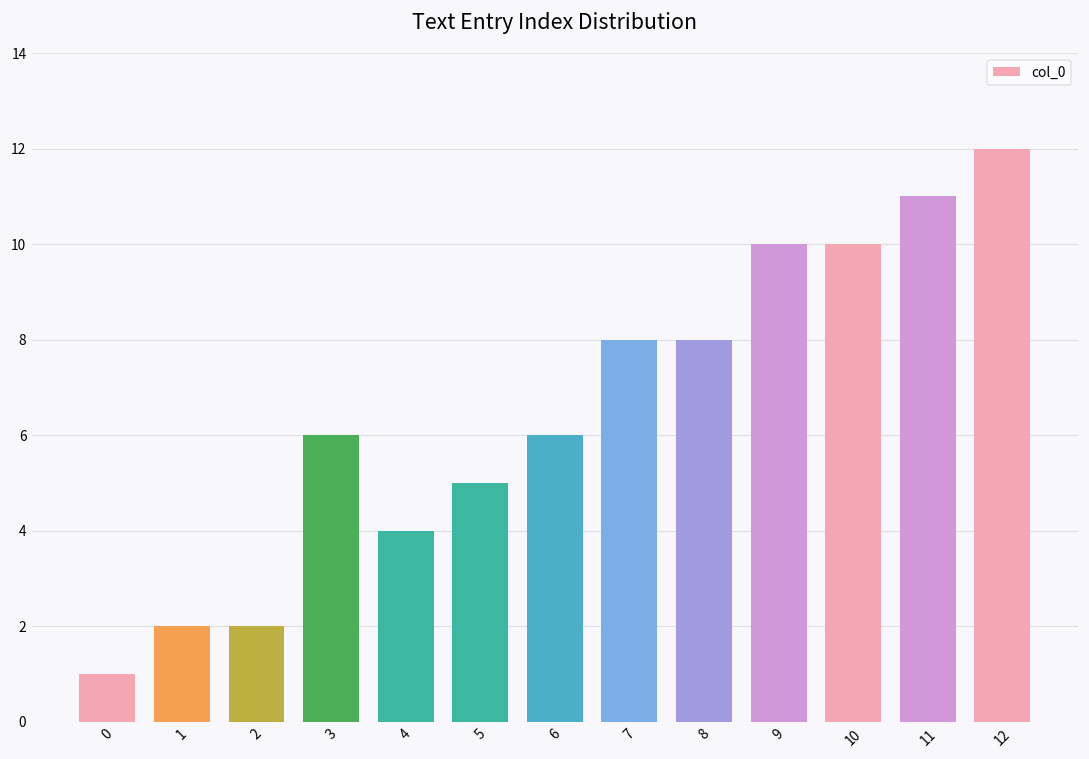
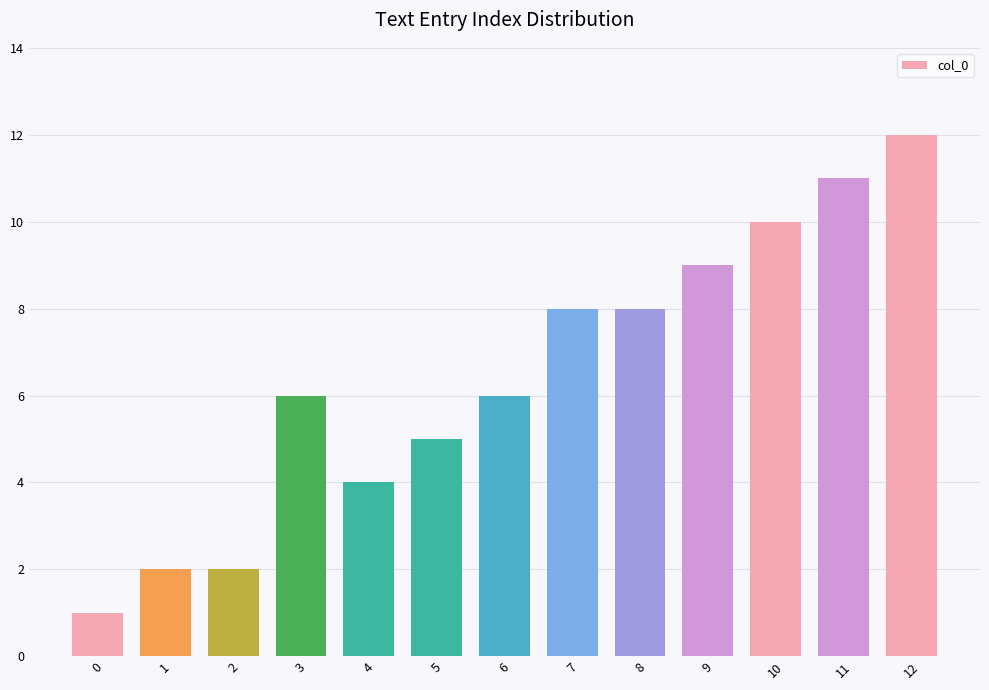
  {
    "0": 1,
    "1": 2,
    "2": 2,
    "3": 6,
    "4": 4,
    "5": 5,
    "6": 6,
    "7": 8,
    "8": 8,
-   "9": 10,
+   "9": 9,
    "10": 10,
    "11": 11,
    "12": 12
  }
